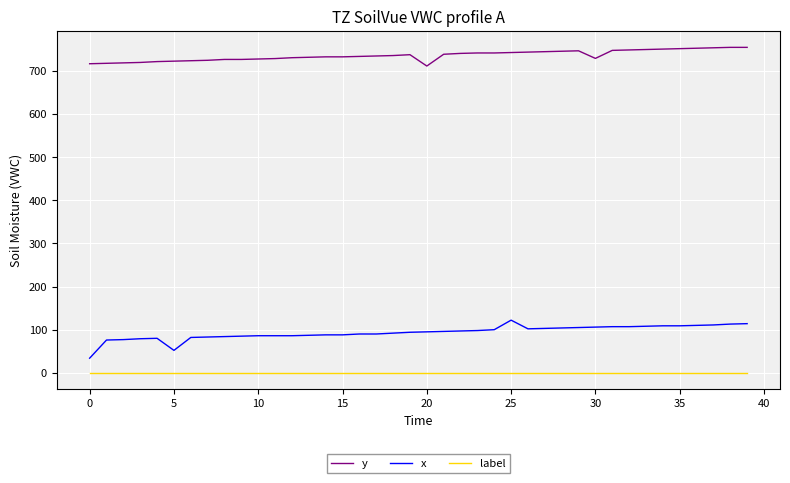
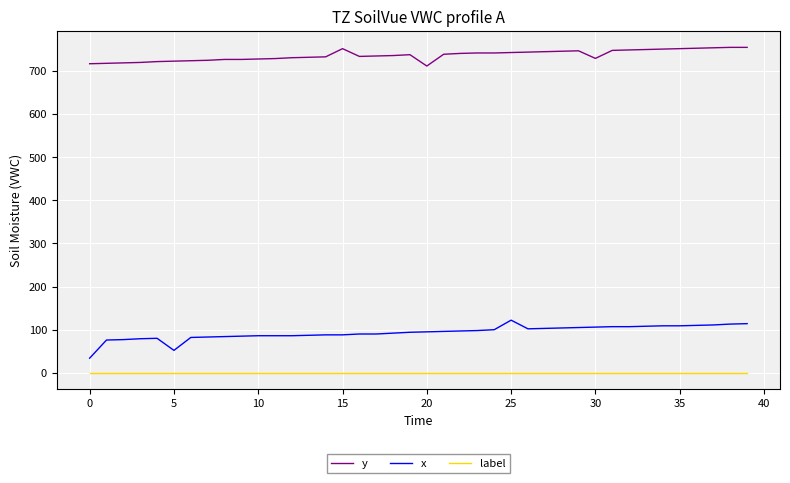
  {
    "y": {
      "0": 720,
      "5": 720,
      "10": 730,
-     "15": 730,
+     "15": 750,
      "20": 710,
      "25": 740,
      "30": 730,
      "35": 750
    },
    "x": {
      "0": 30,
      "5": 50,
      "10": 90,
      "15": 90,
      "20": 100,
      "25": 120,
      "30": 110,
      "35": 110
    },
    "label": {
      "0": 0,
      "5": 0,
      "10": 0,
      "15": 0,
      "20": 0,
      "25": 0,
      "30": 0,
      "35": 0
    }
  }
